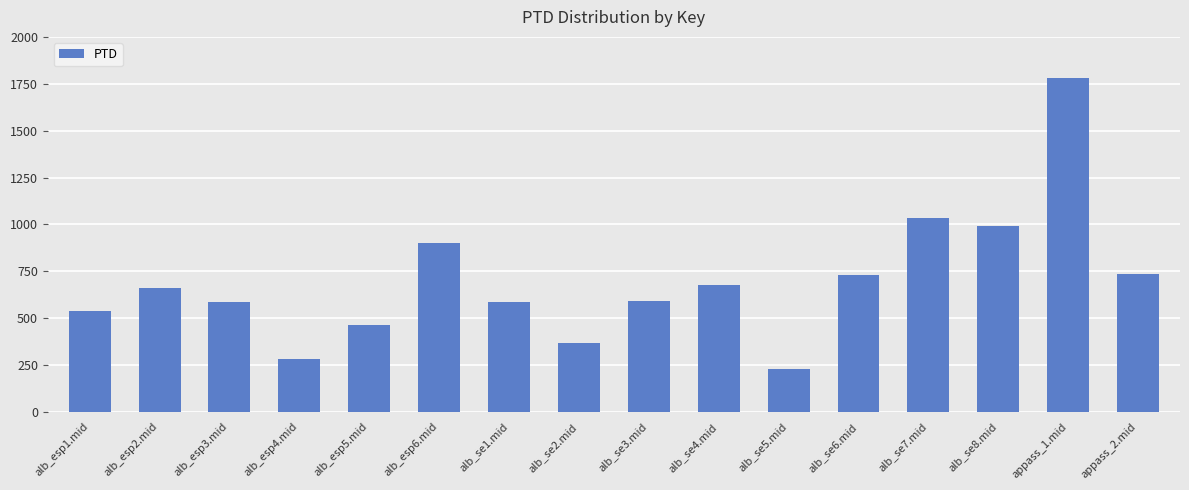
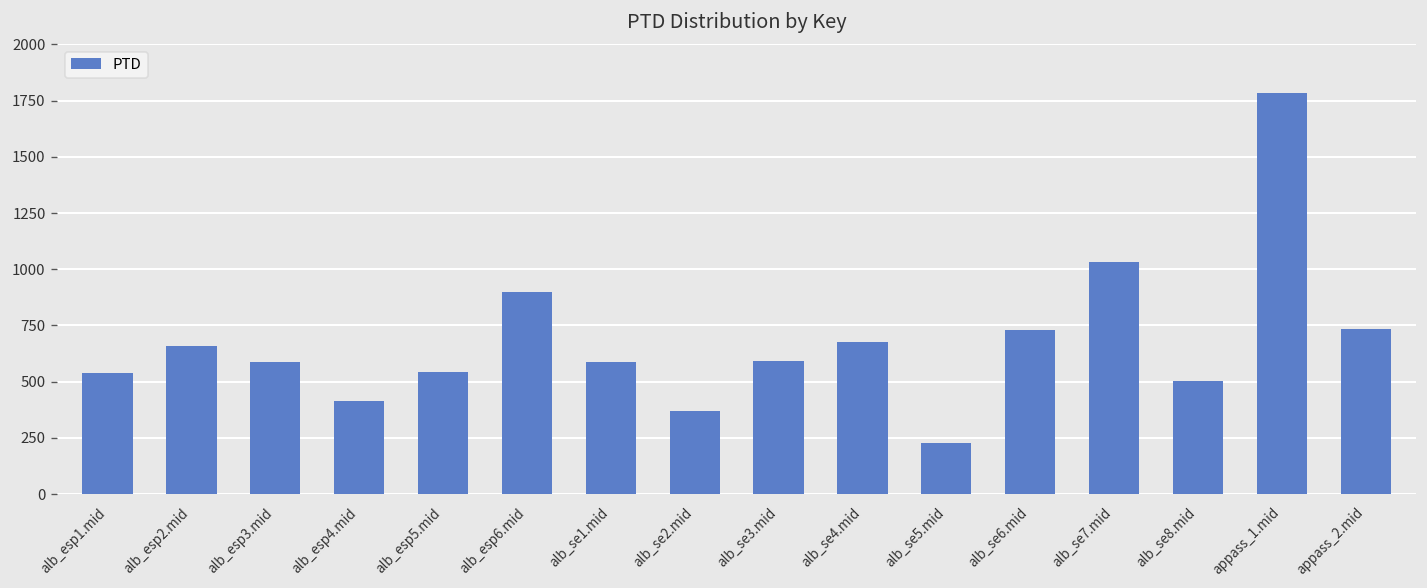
  {
    "alb_esp1.mid": 540,
    "alb_esp2.mid": 660,
    "alb_esp3.mid": 590,
-   "alb_esp4.mid": 280,
-   "alb_esp5.mid": 460,
+   "alb_esp4.mid": 410,
+   "alb_esp5.mid": 540,
    "alb_esp6.mid": 900,
    "alb_se1.mid": 590,
    "alb_se2.mid": 370,
    "alb_se3.mid": 590,
    "alb_se4.mid": 680,
    "alb_se5.mid": 230,
    "alb_se6.mid": 730,
    "alb_se7.mid": 1030,
-   "alb_se8.mid": 990,
+   "alb_se8.mid": 500,
    "appass_1.mid": 1780,
    "appass_2.mid": 740
  }
